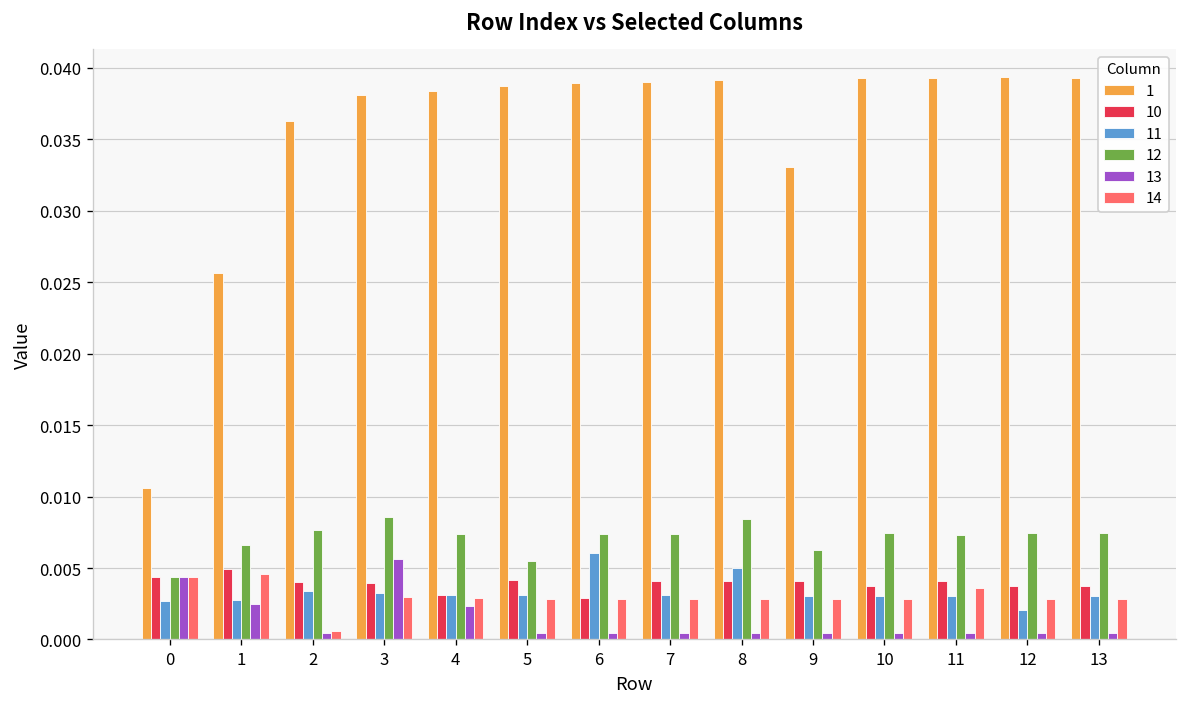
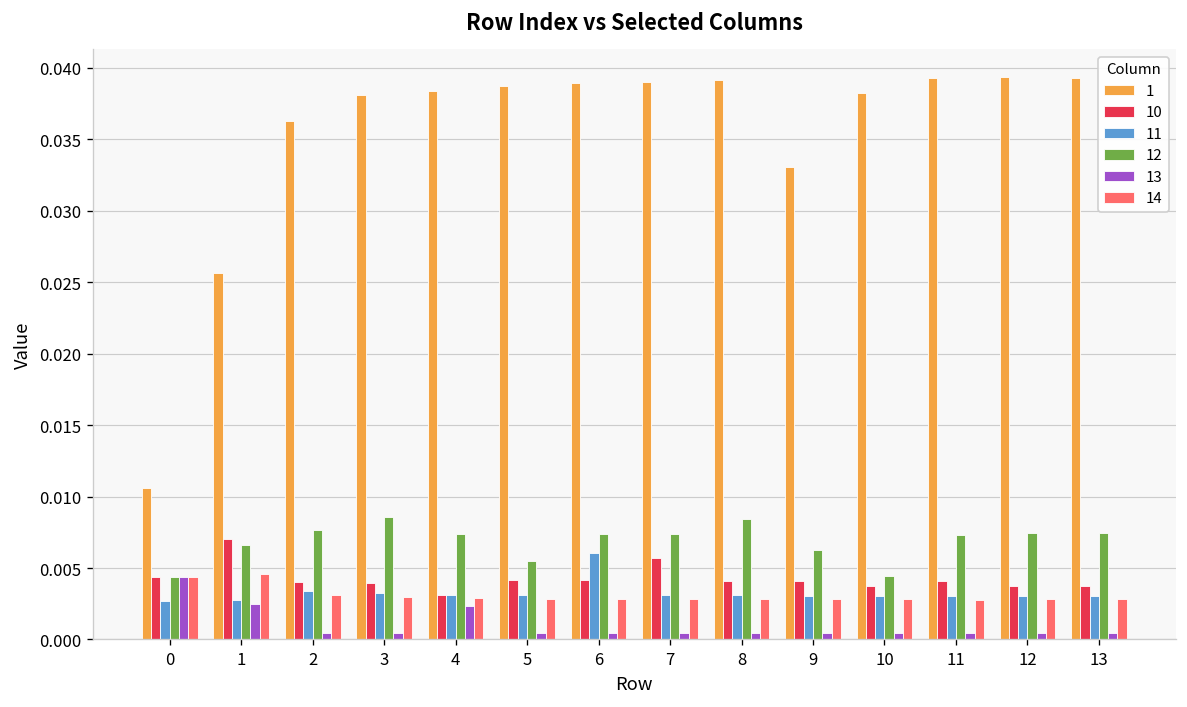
  {
    "1": {
      "0": 0.0106,
      "1": 0.0256,
      "2": 0.0363,
      "3": 0.0381,
      "4": 0.0384,
      "5": 0.0387,
      "6": 0.0389,
      "7": 0.0390,
      "8": 0.0391,
      "9": 0.0331,
-     "10": 0.0393,
+     "10": 0.0383,
      "11": 0.0393,
      "12": 0.0394,
      "13": 0.0393
    },
    "10": {
      "0": 0.0044,
-     "1": 0.0049,
+     "1": 0.0070,
      "2": 0.0040,
      "3": 0.0039,
      "4": 0.0031,
      "5": 0.0041,
-     "6": 0.0029,
-     "7": 0.0041,
+     "6": 0.0041,
+     "7": 0.0057,
      "8": 0.0041,
      "9": 0.0041,
      "10": 0.0038,
      "11": 0.0041,
      "12": 0.0038,
      "13": 0.0037
    },
    "11": {
      "0": 0.0027,
      "1": 0.0028,
      "2": 0.0034,
      "3": 0.0033,
      "4": 0.0031,
      "5": 0.0031,
      "6": 0.0061,
      "7": 0.0031,
-     "8": 0.0050,
+     "8": 0.0031,
      "9": 0.0031,
      "10": 0.0031,
      "11": 0.0030,
-     "12": 0.0020,
+     "12": 0.0031,
      "13": 0.0031
    },
    "12": {
      "0": 0.0044,
      "1": 0.0066,
      "2": 0.0077,
      "3": 0.0086,
      "4": 0.0074,
      "5": 0.0055,
      "6": 0.0074,
      "7": 0.0074,
      "8": 0.0084,
      "9": 0.0062,
-     "10": 0.0075,
+     "10": 0.0044,
      "11": 0.0073,
      "12": 0.0074,
      "13": 0.0074
    },
    "13": {
      "0": 0.0044,
      "1": 0.0025,
      "2": 0.0005,
-     "3": 0.0056,
+     "3": 0.0005,
      "4": 0.0023,
      "5": 0.0005,
      "6": 0.0005,
      "7": 0.0005,
      "8": 0.0005,
      "9": 0.0005,
      "10": 0.0005,
      "11": 0.0005,
      "12": 0.0005,
      "13": 0.0004
    },
    "14": {
      "0": 0.0044,
      "1": 0.0046,
-     "2": 0.0006,
+     "2": 0.0031,
      "3": 0.0029,
      "4": 0.0029,
      "5": 0.0029,
      "6": 0.0028,
      "7": 0.0028,
      "8": 0.0028,
      "9": 0.0028,
      "10": 0.0028,
-     "11": 0.0036,
+     "11": 0.0028,
      "12": 0.0028,
      "13": 0.0028
    }
  }
